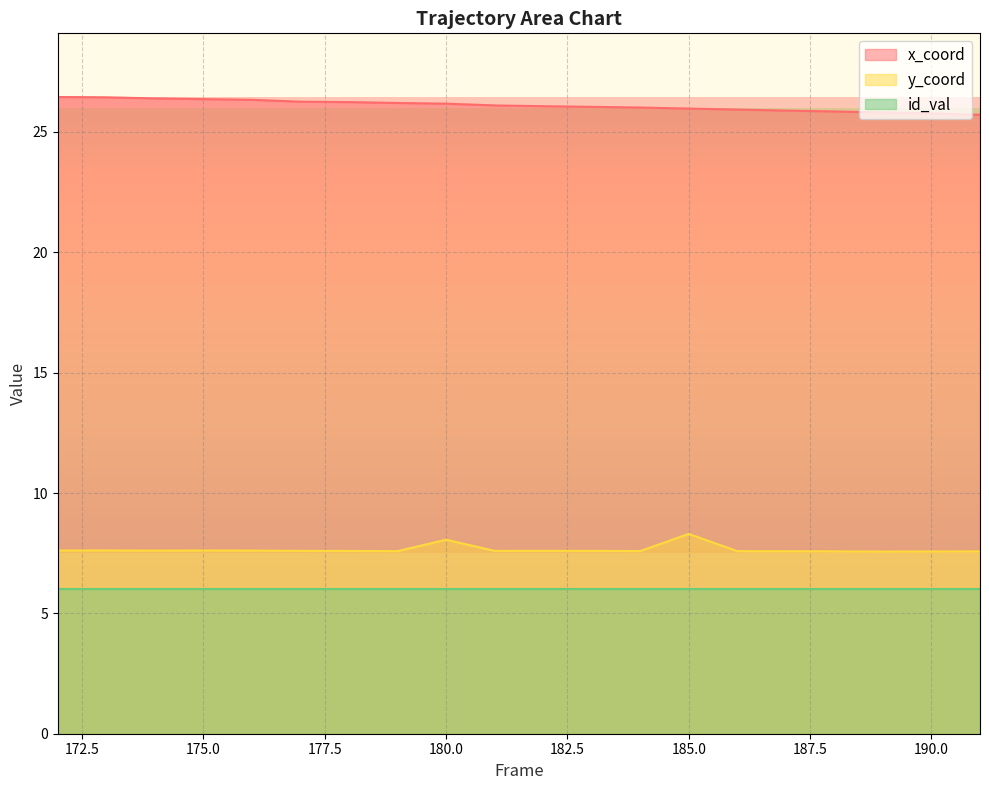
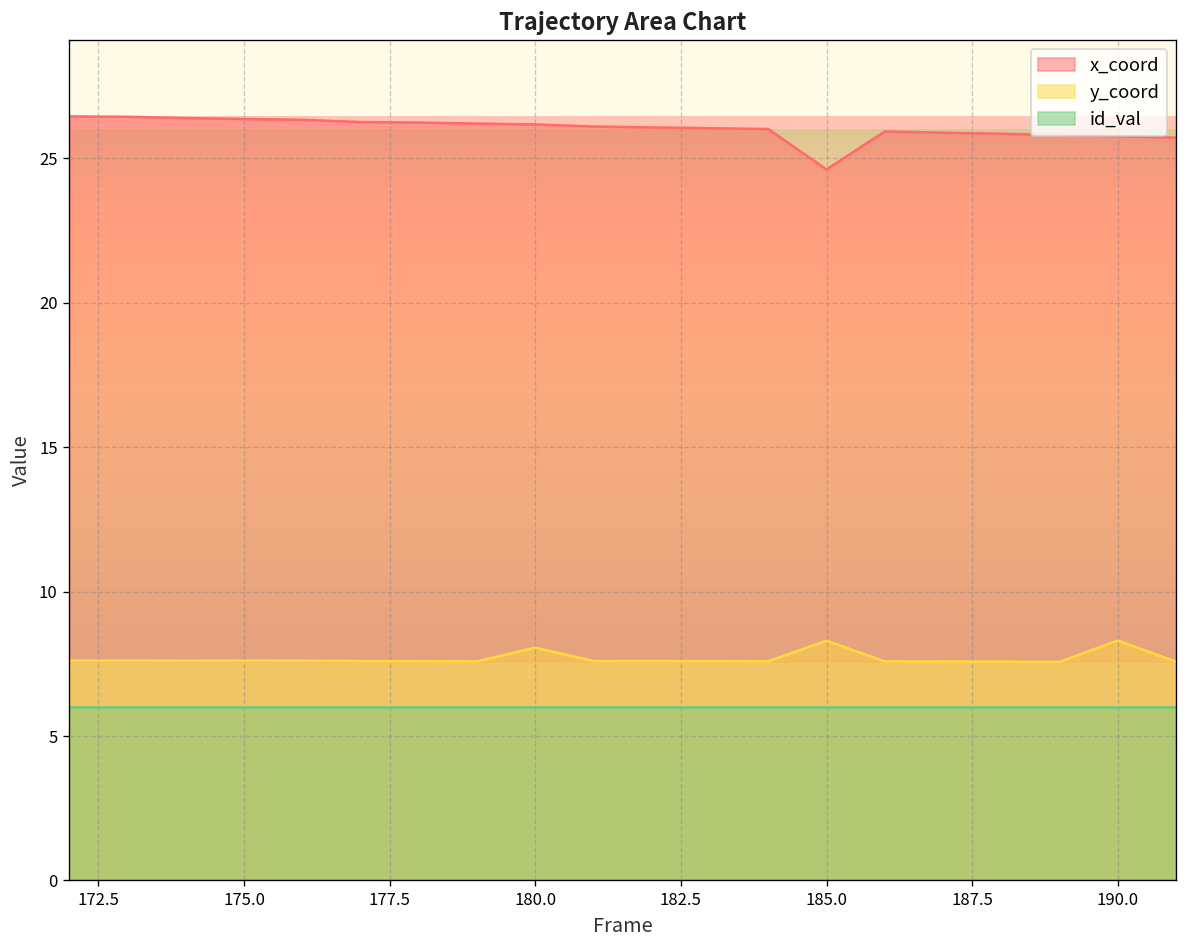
  {
    "x_coord": {
      "175.0": 26.4,
      "180.0": 26.2,
-     "185.0": 26.0
+     "185.0": 24.6
    },
    "y_coord": {
      "175.0": 7.6,
      "180.0": 8.1,
      "185.0": 8.3,
-     "190.0": 7.6
+     "190.0": 8.3
    },
    "id_val": {
      "175.0": 6.0,
      "180.0": 6.0,
      "185.0": 6.0,
      "190.0": 6.0
    }
  }
